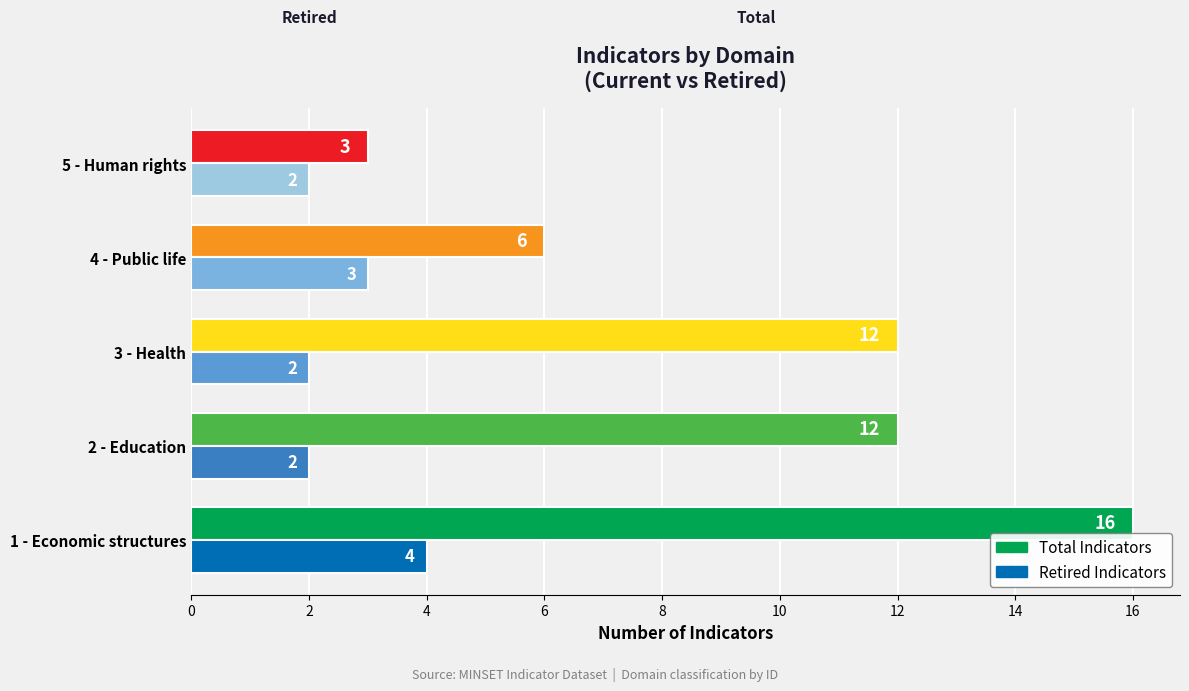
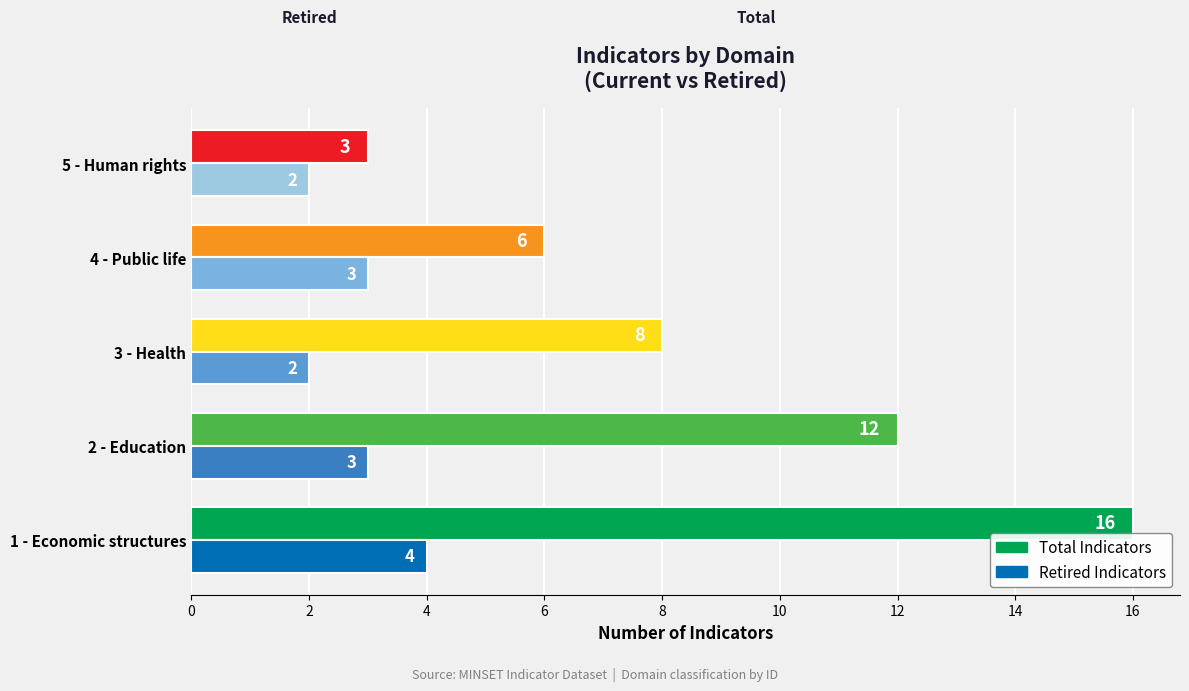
  {
    "Total Indicators": {
      "5 - Human rights": 3,
      "4 - Public life": 6,
-     "3 - Health": 12,
+     "3 - Health": 8,
      "2 - Education": 12,
      "1 - Economic structures": 16
    },
    "Retired Indicators": {
      "5 - Human rights": 2,
      "4 - Public life": 3,
      "3 - Health": 2,
-     "2 - Education": 2,
+     "2 - Education": 3,
      "1 - Economic structures": 4
    }
  }
